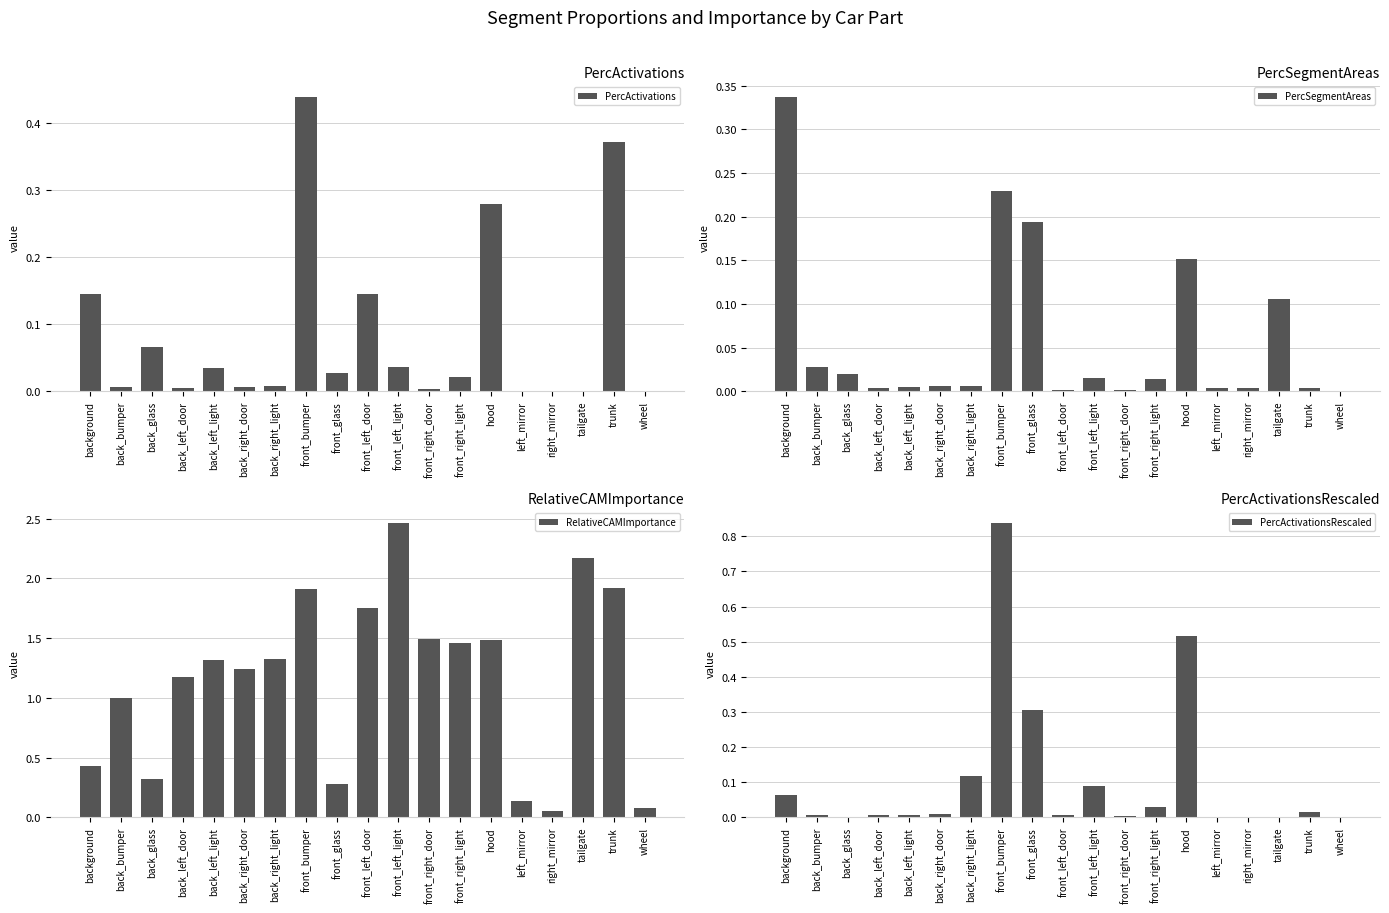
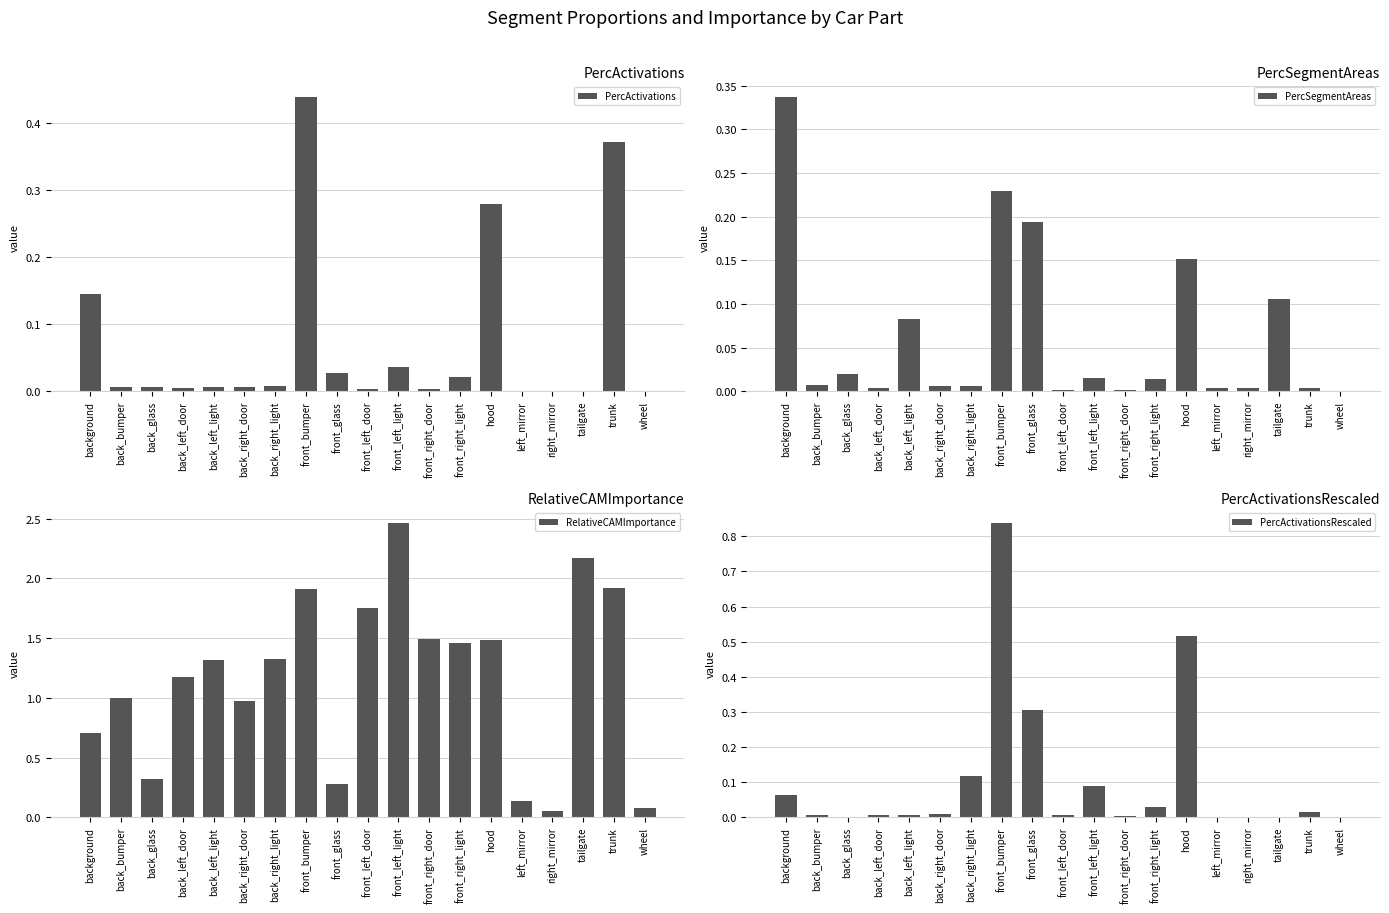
  {
    "PercActivations": {
      "background": 0.15,
      "back_bumper": 0.01,
-     "back_glass": 0.07,
+     "back_glass": 0.01,
      "back_left_door": 0.01,
-     "back_left_light": 0.03,
+     "back_left_light": 0.01,
      "back_right_door": 0.01,
      "back_right_light": 0.01,
      "front_bumper": 0.44,
      "front_glass": 0.03,
-     "front_left_door": 0.14,
+     "front_left_door": 0.00,
      "front_left_light": 0.04,
      "front_right_light": 0.02,
      "hood": 0.28,
      "trunk": 0.37
    },
    "PercSegmentAreas": {
      "background": 0.34,
-     "back_bumper": 0.03,
+     "back_bumper": 0.01,
      "back_glass": 0.02,
      "back_left_door": 0.00,
-     "back_left_light": 0.00,
+     "back_left_light": 0.08,
      "back_right_door": 0.01,
      "back_right_light": 0.01,
      "front_bumper": 0.23,
      "front_glass": 0.19,
      "front_left_light": 0.01,
      "front_right_light": 0.01,
      "hood": 0.15,
      "left_mirror": 0.00,
      "right_mirror": 0.00,
      "tailgate": 0.11,
      "trunk": 0.00
    },
    "RelativeCAMImportance": {
-     "background": 0.43,
+     "background": 0.71,
      "back_bumper": 1.00,
      "back_glass": 0.32,
      "back_left_door": 1.18,
      "back_left_light": 1.32,
-     "back_right_door": 1.24,
+     "back_right_door": 0.98,
      "back_right_light": 1.32,
      "front_bumper": 1.91,
      "front_glass": 0.28,
      "front_left_door": 1.76,
      "front_left_light": 2.46,
      "front_right_door": 1.49,
      "front_right_light": 1.46,
      "hood": 1.48,
      "left_mirror": 0.14,
      "right_mirror": 0.05,
      "tailgate": 2.17,
      "trunk": 1.92,
      "wheel": 0.08
    },
    "PercActivationsRescaled": {
      "background": 0.06,
      "back_left_light": 0.01,
      "back_right_door": 0.01,
      "back_right_light": 0.12,
      "front_bumper": 0.84,
      "front_glass": 0.30,
      "front_left_light": 0.09,
      "front_right_light": 0.03,
      "hood": 0.52,
      "trunk": 0.01
    }
  }
